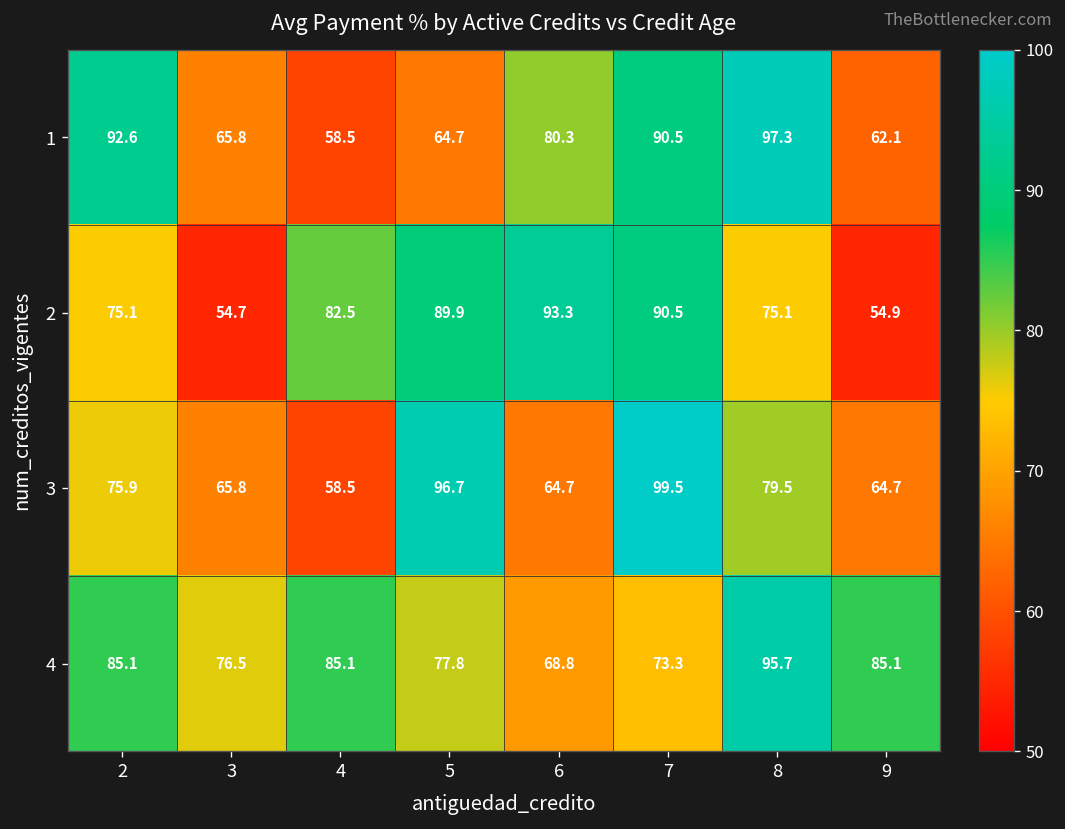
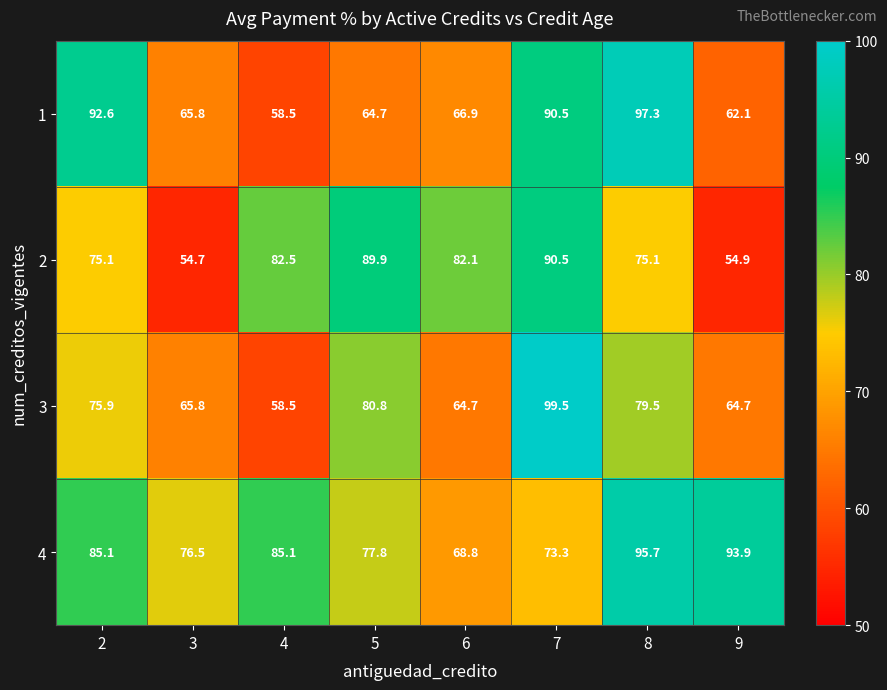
  {
    "1": {
      "2": 92.6,
      "3": 65.8,
      "4": 58.5,
      "5": 64.7,
-     "6": 80.3,
+     "6": 66.9,
      "7": 90.5,
      "8": 97.3,
      "9": 62.1
    },
    "2": {
      "2": 75.1,
      "3": 54.7,
      "4": 82.5,
      "5": 89.9,
-     "6": 93.3,
+     "6": 82.1,
      "7": 90.5,
      "8": 75.1,
      "9": 54.9
    },
    "3": {
      "2": 75.9,
      "3": 65.8,
      "4": 58.5,
-     "5": 96.7,
+     "5": 80.8,
      "6": 64.7,
      "7": 99.5,
      "8": 79.5,
      "9": 64.7
    },
    "4": {
      "2": 85.1,
      "3": 76.5,
      "4": 85.1,
      "5": 77.8,
      "6": 68.8,
      "7": 73.3,
      "8": 95.7,
-     "9": 85.1
+     "9": 93.9
    }
  }
